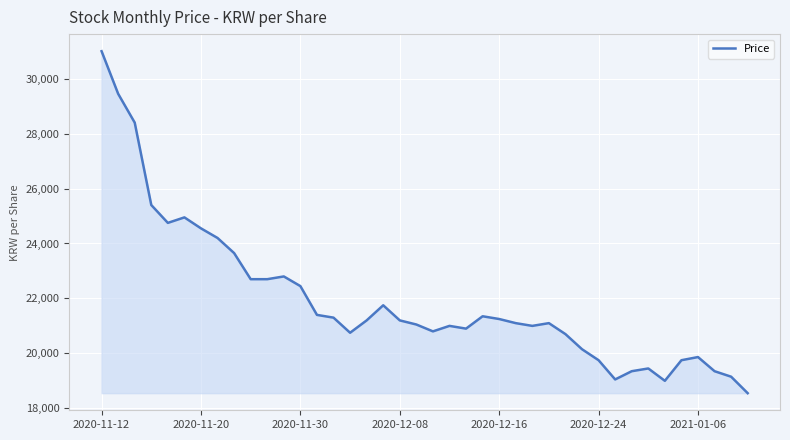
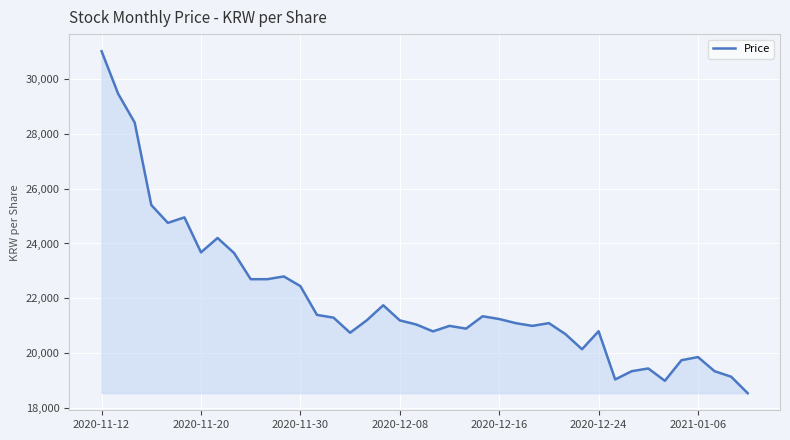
  {
    "2020-11-12": "31,000",
-   "2020-11-20": "24,600",
+   "2020-11-20": "23,700",
    "2020-11-30": "22,400",
    "2020-12-08": "21,200",
    "2020-12-16": "21,300",
-   "2020-12-24": "19,800",
+   "2020-12-24": "20,800",
    "2021-01-06": "19,900"
  }
